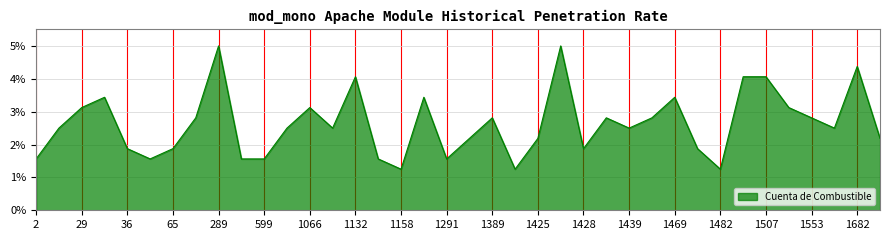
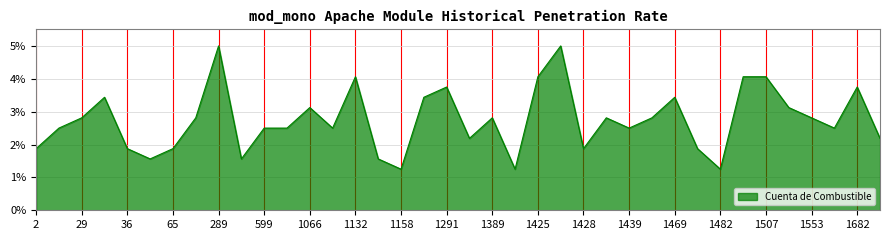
  {
-   "2": "1.6%",
-   "29": "3.1%",
+   "2": "1.9%",
+   "29": "2.8%",
    "36": "1.9%",
    "65": "1.9%",
    "289": "5.0%",
-   "599": "1.6%",
+   "599": "2.5%",
    "1066": "3.1%",
    "1132": "4.1%",
    "1158": "1.3%",
-   "1291": "1.6%",
+   "1291": "3.8%",
    "1389": "2.8%",
-   "1425": "2.2%",
+   "1425": "4.1%",
    "1428": "1.9%",
    "1439": "2.5%",
    "1469": "3.4%",
    "1482": "1.3%",
    "1507": "4.1%",
    "1553": "2.8%",
-   "1682": "4.4%"
+   "1682": "3.8%"
  }
